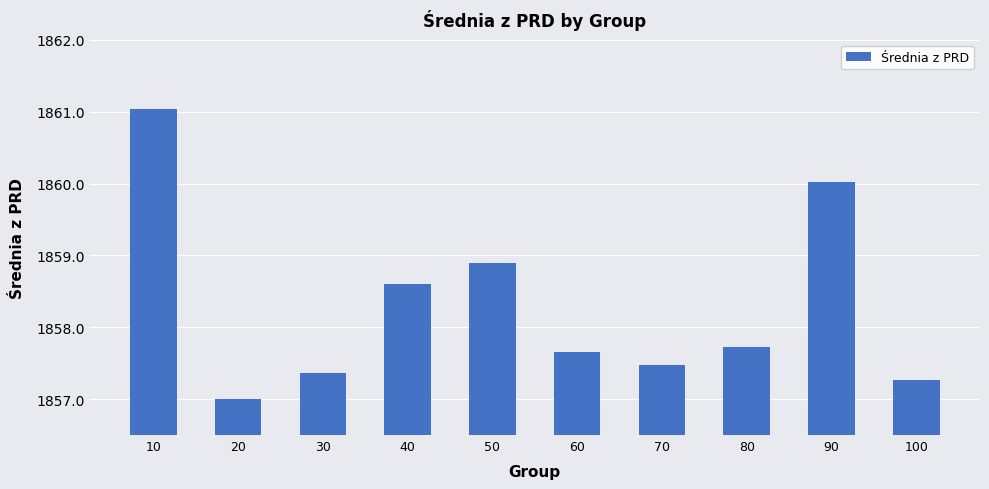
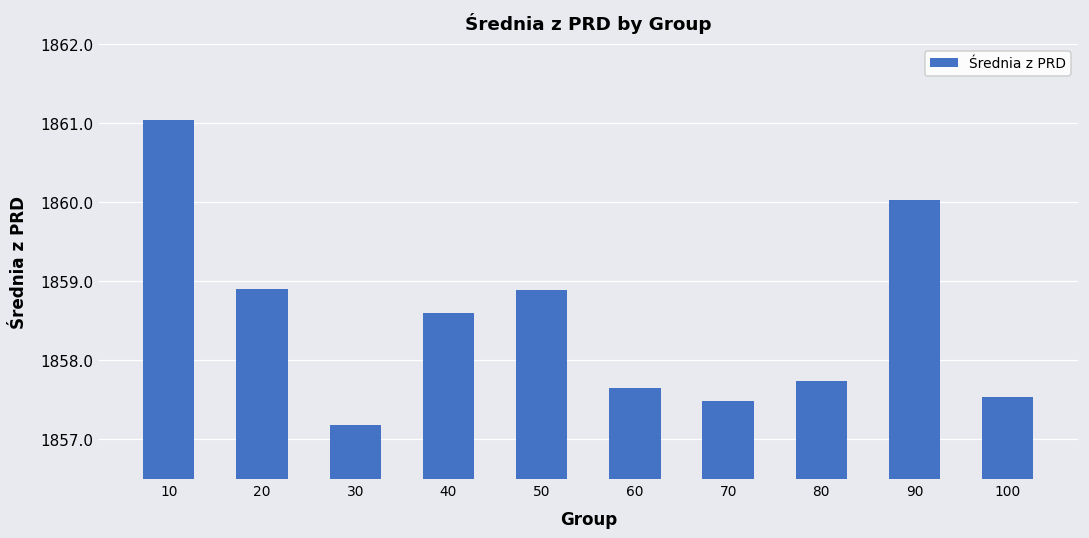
  {
    "10": 1861.0,
-   "20": 1857.0,
-   "30": 1857.4,
+   "20": 1858.9,
+   "30": 1857.2,
    "40": 1858.6,
    "50": 1858.9,
    "60": 1857.7,
    "70": 1857.5,
    "80": 1857.7,
    "90": 1860.0,
-   "100": 1857.3
+   "100": 1857.5
  }
